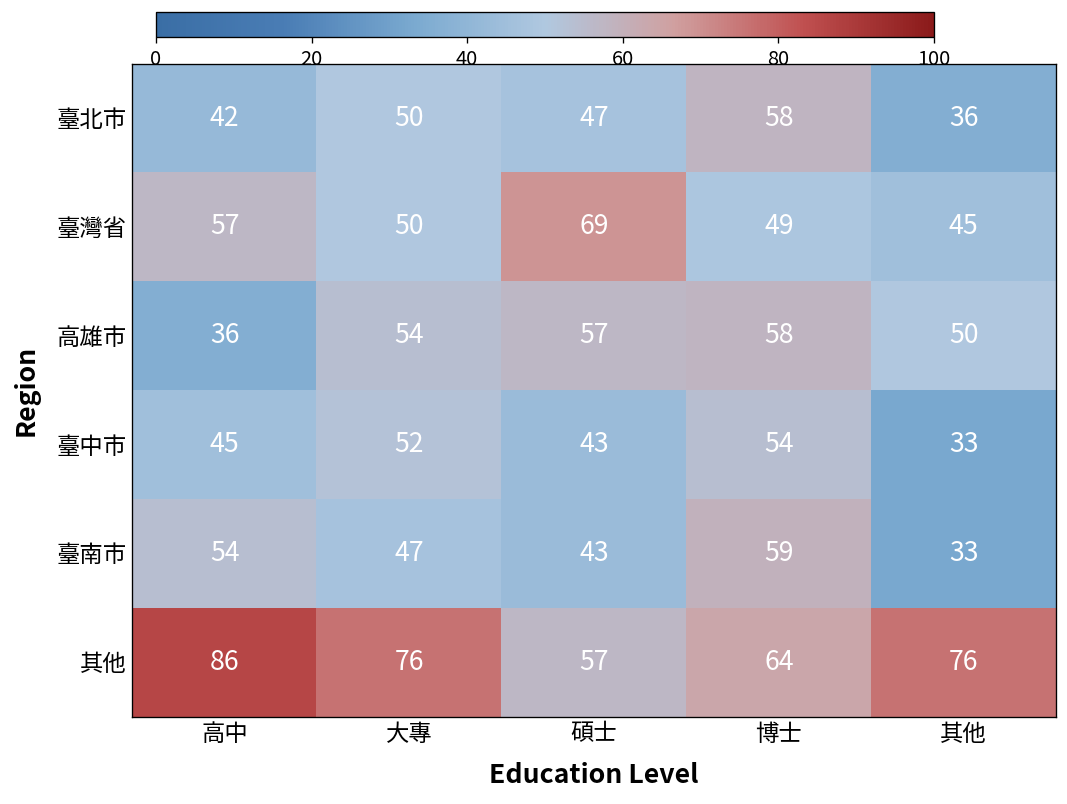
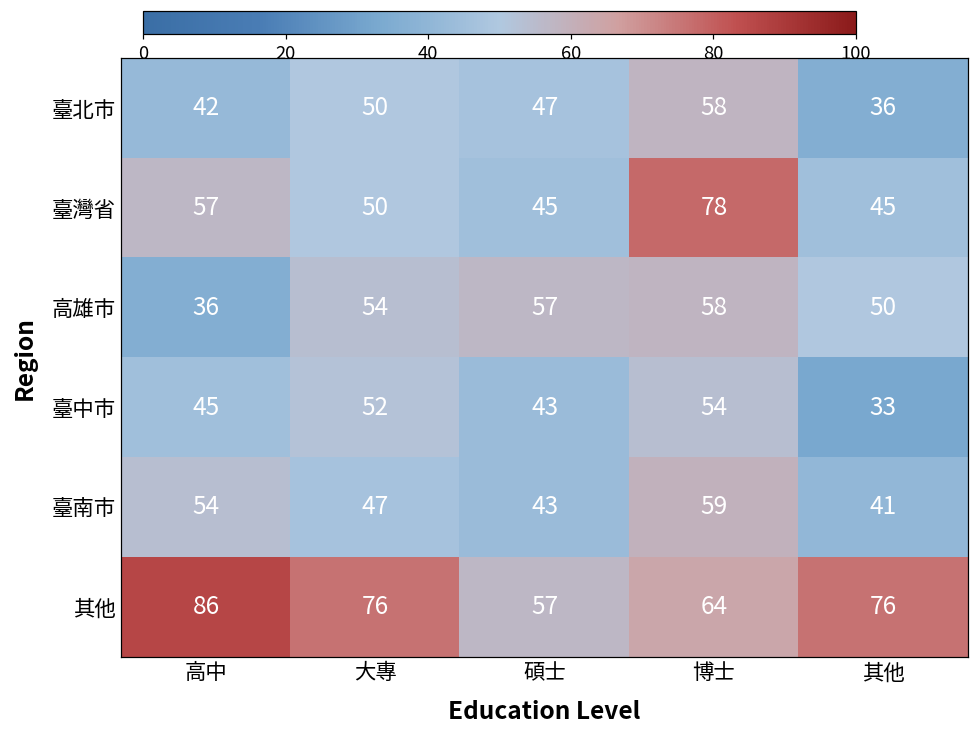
  {
    "臺北市": {
      "高中": 42,
      "大專": 50,
      "碩士": 47,
      "博士": 58,
      "其他": 36
    },
    "臺灣省": {
      "高中": 57,
      "大專": 50,
-     "碩士": 69,
-     "博士": 49,
+     "碩士": 45,
+     "博士": 78,
      "其他": 45
    },
    "高雄市": {
      "高中": 36,
      "大專": 54,
      "碩士": 57,
      "博士": 58,
      "其他": 50
    },
    "臺中市": {
      "高中": 45,
      "大專": 52,
      "碩士": 43,
      "博士": 54,
      "其他": 33
    },
    "臺南市": {
      "高中": 54,
      "大專": 47,
      "碩士": 43,
      "博士": 59,
-     "其他": 33
+     "其他": 41
    },
    "其他": {
      "高中": 86,
      "大專": 76,
      "碩士": 57,
      "博士": 64,
      "其他": 76
    }
  }
